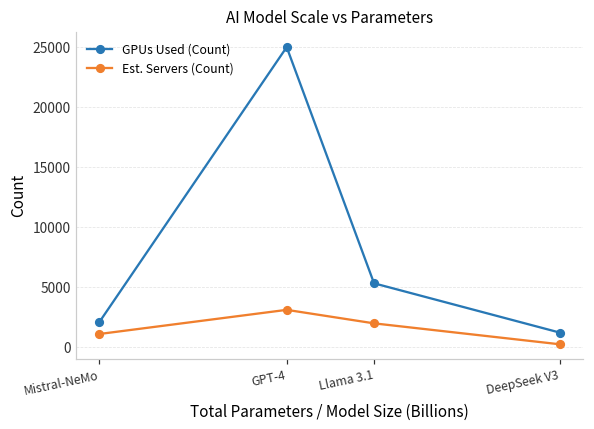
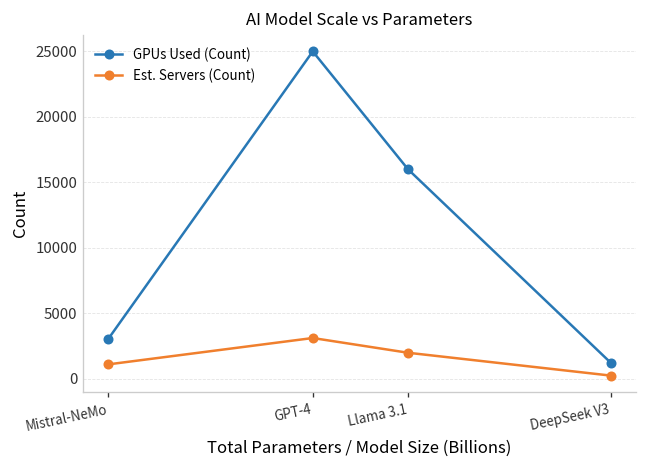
  {
    "GPUs Used (Count)": {
-     "Mistral-NeMo": 2100,
+     "Mistral-NeMo": 3100,
      "GPT-4": 25000,
-     "Llama 3.1": 5300,
+     "Llama 3.1": 16000,
      "DeepSeek V3": 1200
    },
    "Est. Servers (Count)": {
      "Mistral-NeMo": 1100,
      "GPT-4": 3100,
      "Llama 3.1": 2000,
      "DeepSeek V3": 300
    }
  }
